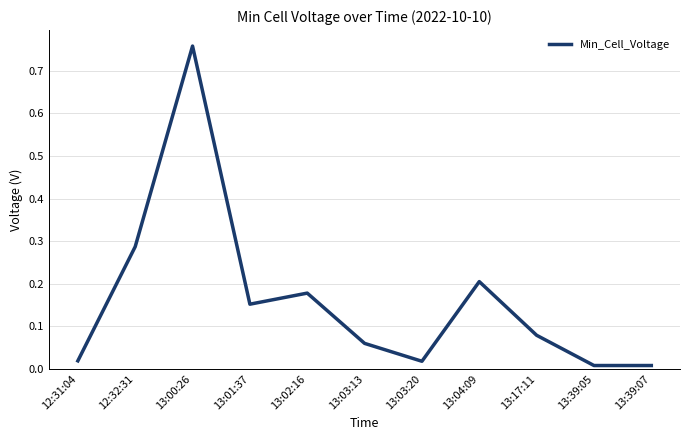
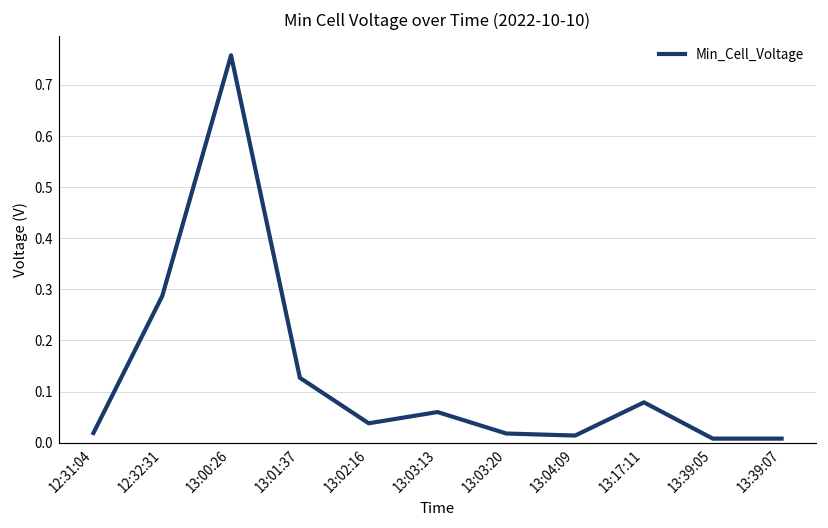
  {
    "12:31:04": 0.02,
    "12:32:31": 0.29,
    "13:00:26": 0.76,
-   "13:01:37": 0.15,
-   "13:02:16": 0.18,
+   "13:01:37": 0.13,
+   "13:02:16": 0.04,
    "13:03:13": 0.06,
    "13:03:20": 0.02,
-   "13:04:09": 0.21,
+   "13:04:09": 0.01,
    "13:17:11": 0.08,
    "13:39:05": 0.01,
    "13:39:07": 0.01
  }
